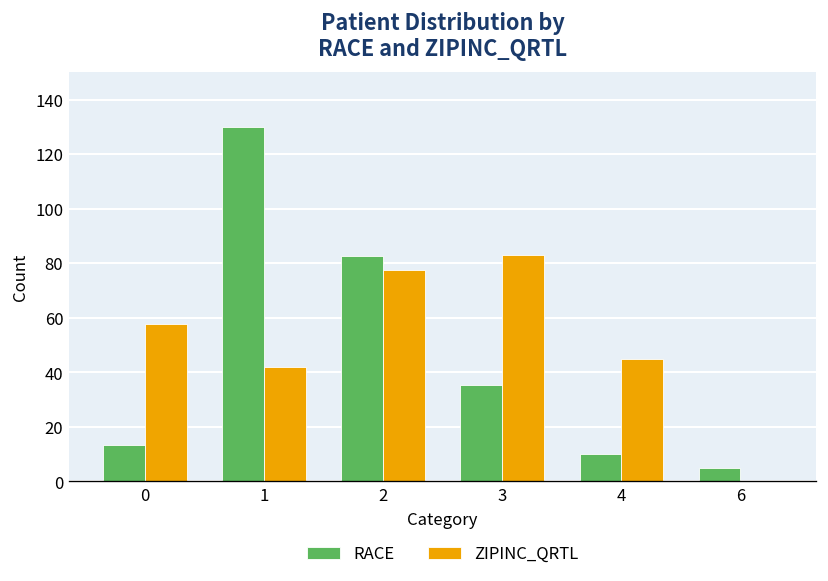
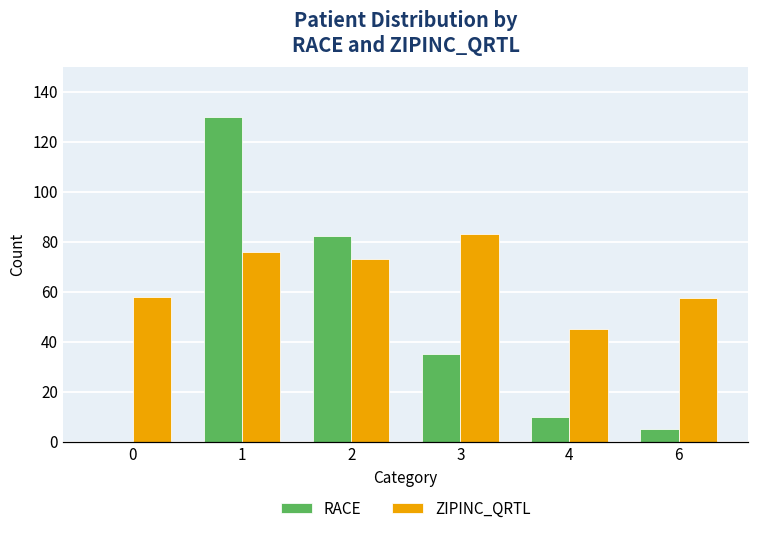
  {
    "RACE": {
-     "0": 14,
+     "0": 0,
      "1": 130,
      "2": 83,
      "3": 35,
      "4": 10,
      "6": 5
    },
    "ZIPINC_QRTL": {
      "0": 58,
-     "1": 42,
-     "2": 78,
+     "1": 76,
+     "2": 73,
      "3": 83,
      "4": 45,
-     "6": 0
+     "6": 57
    }
  }
